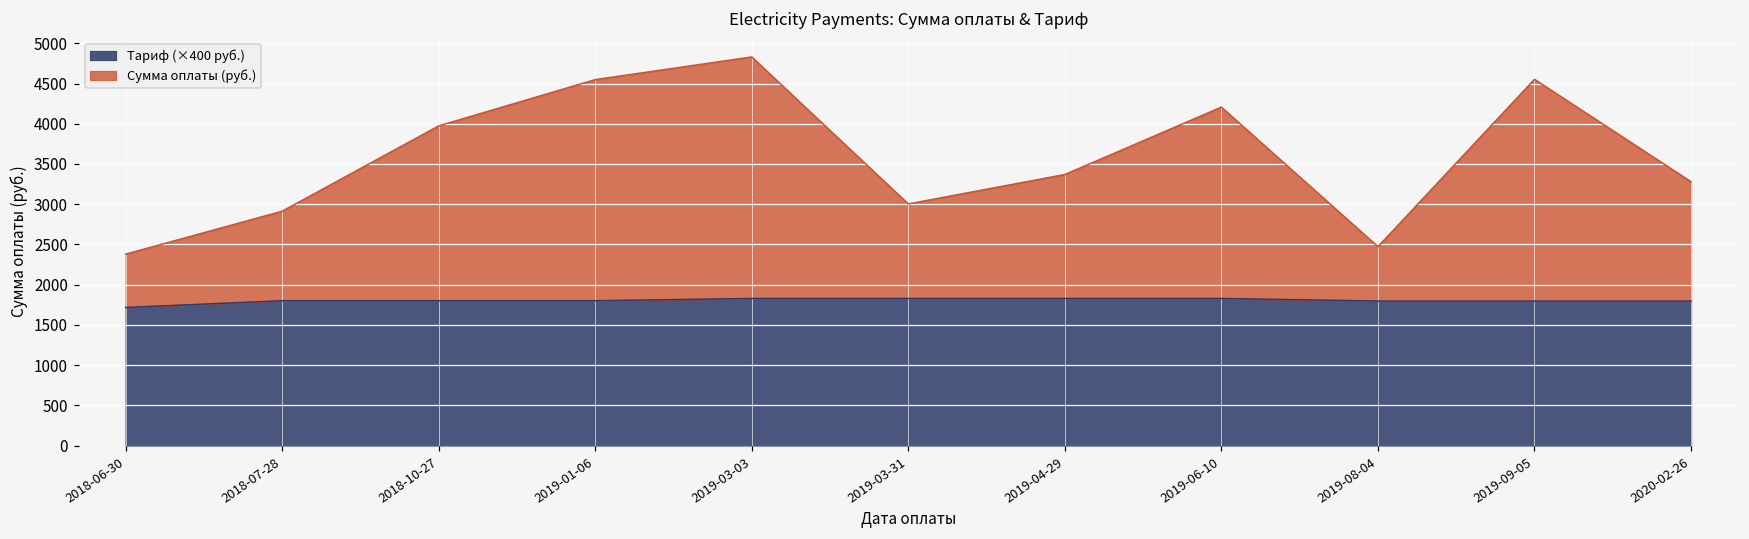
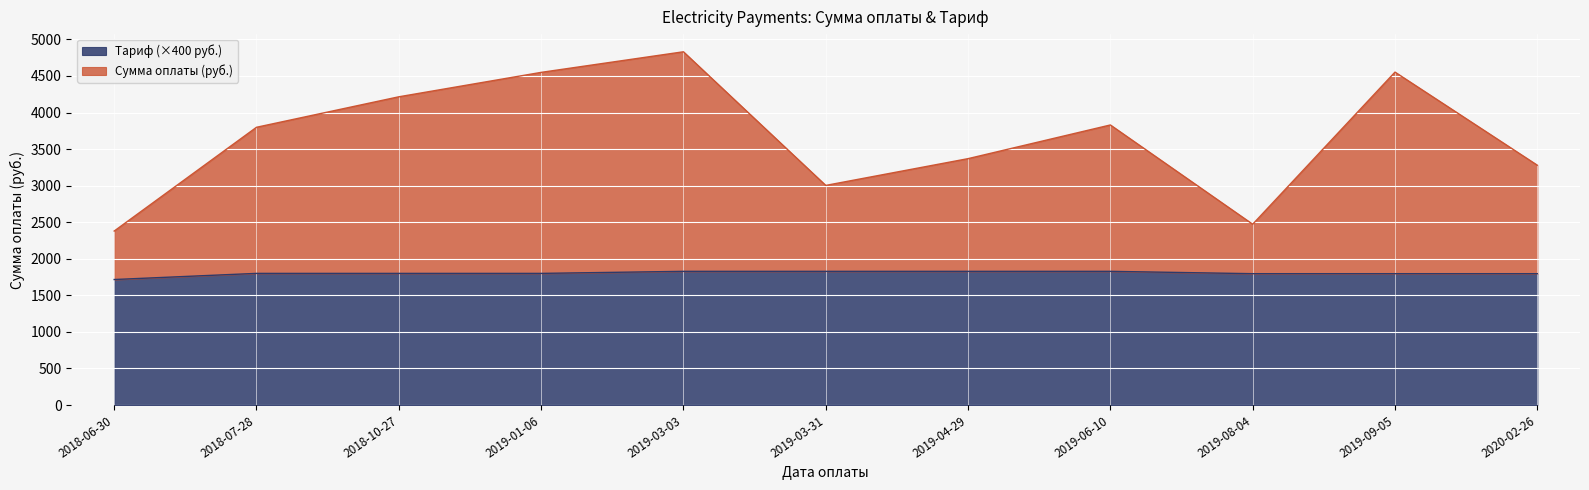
  {
    "Тариф (×400 руб.)": {
      "2018-06-30": 1700,
      "2018-07-28": 1800,
      "2018-10-27": 1800,
      "2019-01-06": 1800,
      "2019-03-03": 1800,
      "2019-03-31": 1800,
      "2019-04-29": 1800,
      "2019-06-10": 1800,
      "2019-08-04": 1800,
      "2019-09-05": 1800,
      "2020-02-26": 1800
    },
    "Сумма оплаты (руб.)": {
      "2018-06-30": 700,
-     "2018-07-28": 1100,
-     "2018-10-27": 2200,
+     "2018-07-28": 2000,
+     "2018-10-27": 2400,
      "2019-01-06": 2700,
      "2019-03-03": 3000,
      "2019-03-31": 1200,
      "2019-04-29": 1500,
-     "2019-06-10": 2400,
+     "2019-06-10": 2000,
      "2019-08-04": 700,
      "2019-09-05": 2800,
      "2020-02-26": 1500
    }
  }
